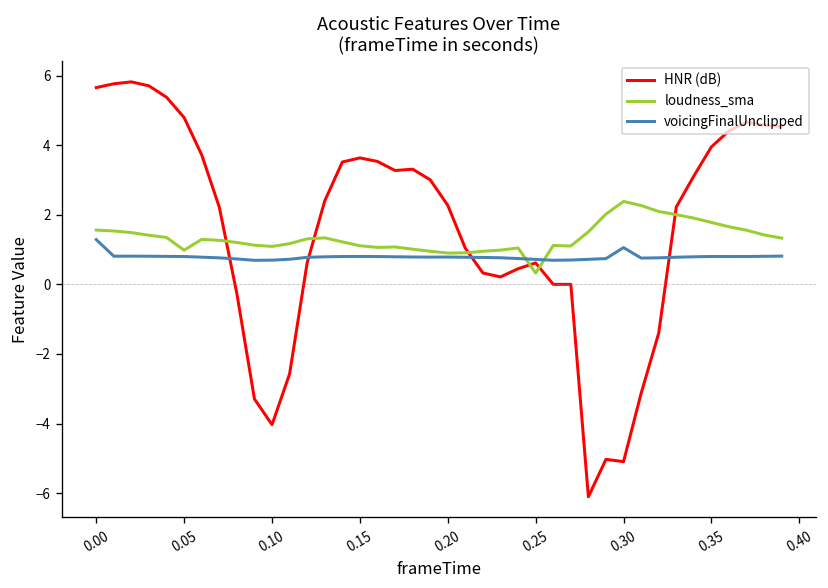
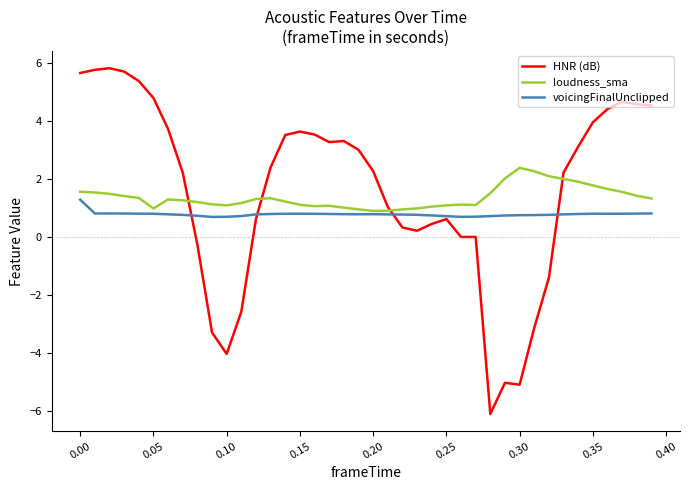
  {
    "HNR (dB)": {
      "0.00": 5.7,
      "0.05": 4.8,
      "0.10": -4.0,
      "0.15": 3.6,
      "0.20": 2.3,
      "0.25": 0.6,
      "0.30": -5.1,
      "0.35": 4.0
    },
    "loudness_sma": {
      "0.00": 1.6,
      "0.05": 1.0,
      "0.10": 1.1,
      "0.15": 1.1,
      "0.20": 0.9,
-     "0.25": 0.3,
+     "0.25": 1.1,
      "0.30": 2.4,
      "0.35": 1.8
    },
    "voicingFinalUnclipped": {
      "0.00": 1.3,
      "0.05": 0.8,
      "0.10": 0.7,
      "0.15": 0.8,
      "0.20": 0.8,
      "0.25": 0.7,
-     "0.30": 1.1,
+     "0.30": 0.7,
      "0.35": 0.8
    }
  }
